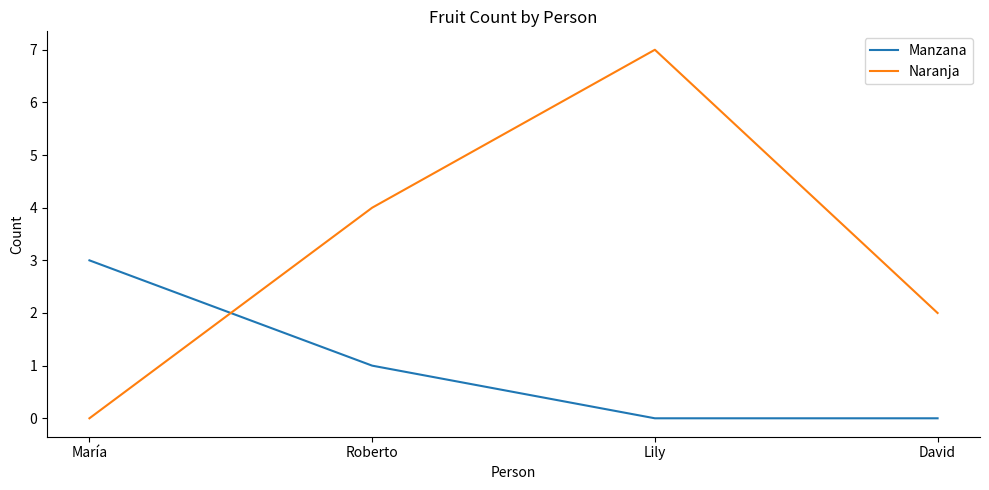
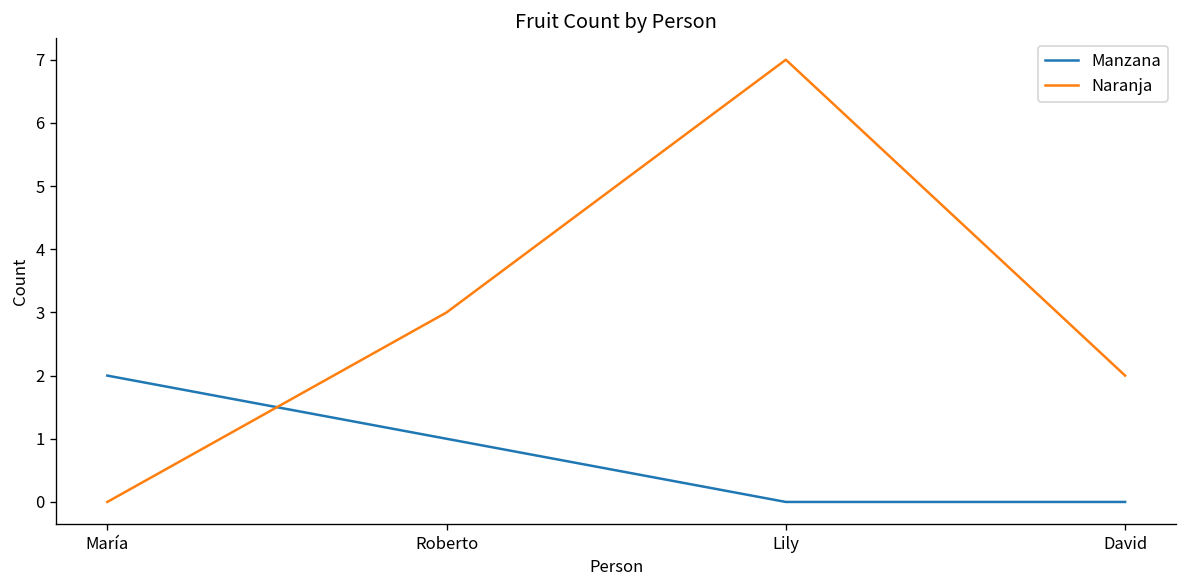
  {
    "Manzana": {
-     "María": 3,
+     "María": 2,
      "Roberto": 1,
      "Lily": 0,
      "David": 0
    },
    "Naranja": {
      "María": 0,
-     "Roberto": 4,
+     "Roberto": 3,
      "Lily": 7,
      "David": 2
    }
  }
